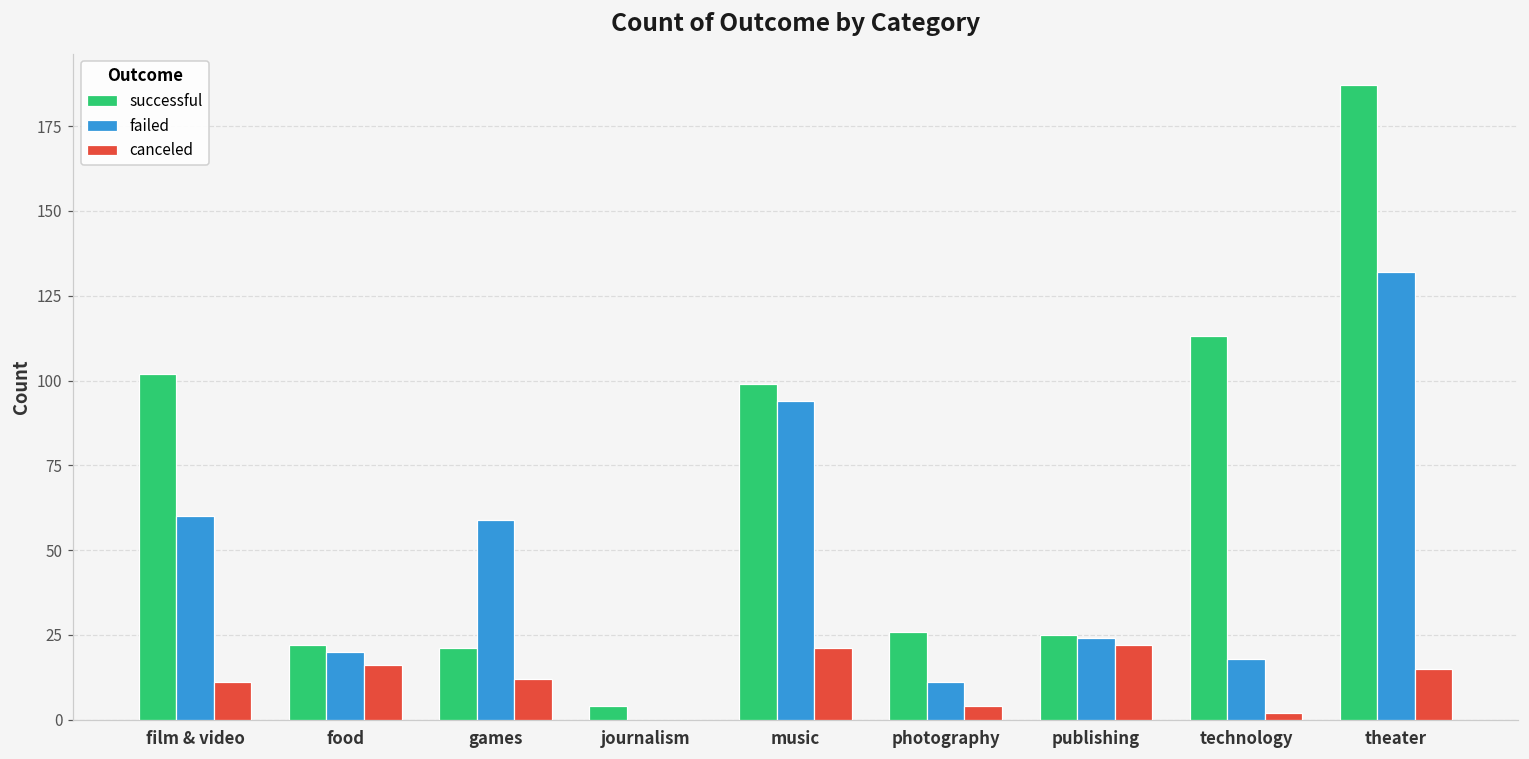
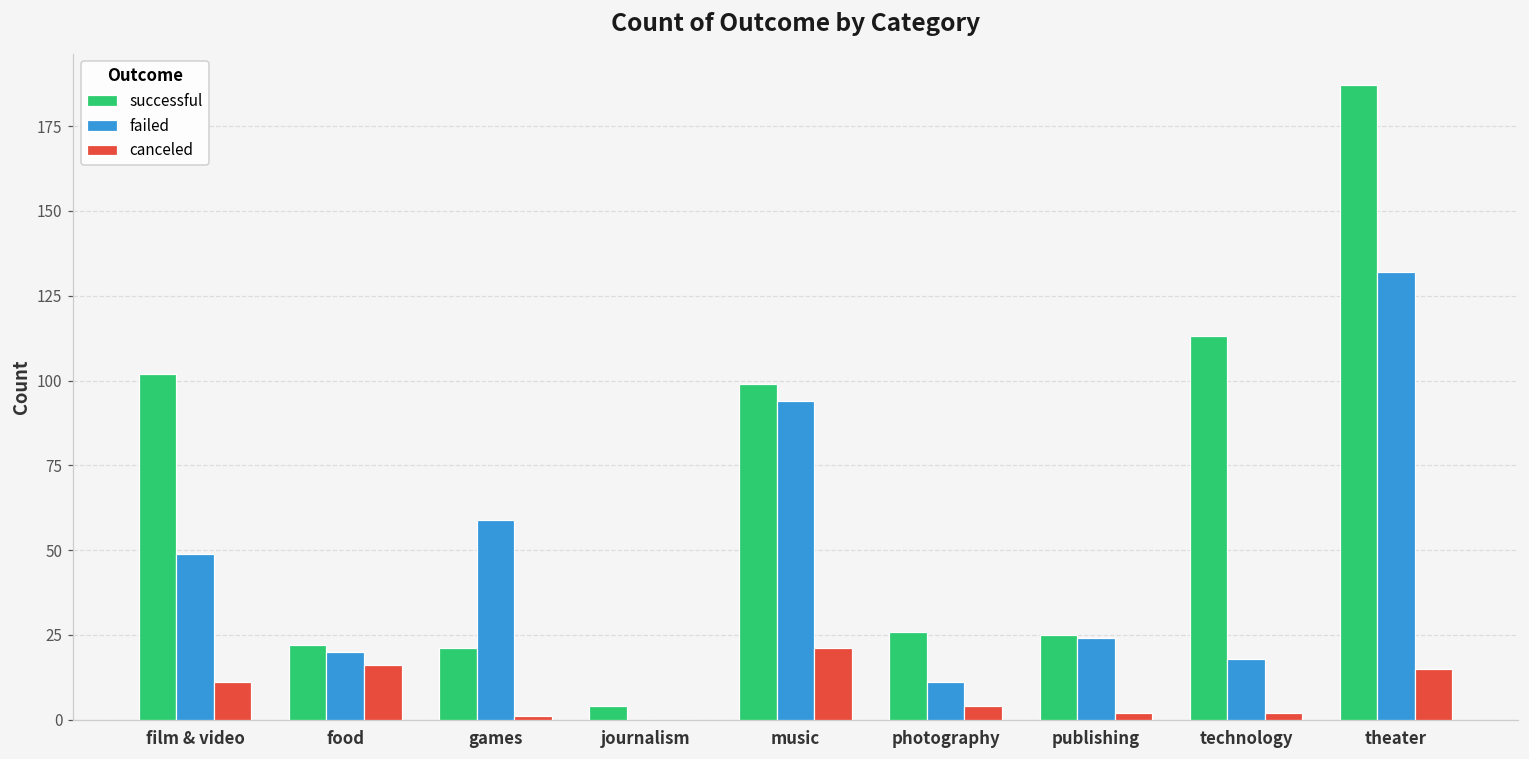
  {
    "successful": {
      "film & video": 102,
      "food": 22,
      "games": 21,
      "journalism": 4,
      "music": 99,
      "photography": 26,
      "publishing": 25,
      "technology": 113,
      "theater": 187
    },
    "failed": {
-     "film & video": 60,
+     "film & video": 49,
      "food": 20,
      "games": 59,
      "journalism": 0,
      "music": 94,
      "photography": 11,
      "publishing": 24,
      "technology": 18,
      "theater": 132
    },
    "canceled": {
      "film & video": 11,
      "food": 16,
-     "games": 12,
+     "games": 1,
      "journalism": 0,
      "music": 21,
      "photography": 4,
-     "publishing": 22,
+     "publishing": 2,
      "technology": 2,
      "theater": 15
    }
  }
